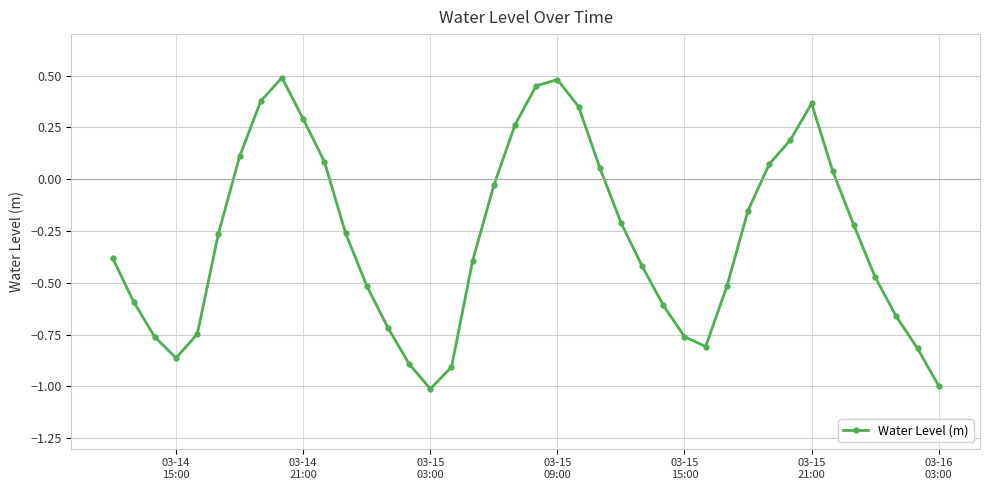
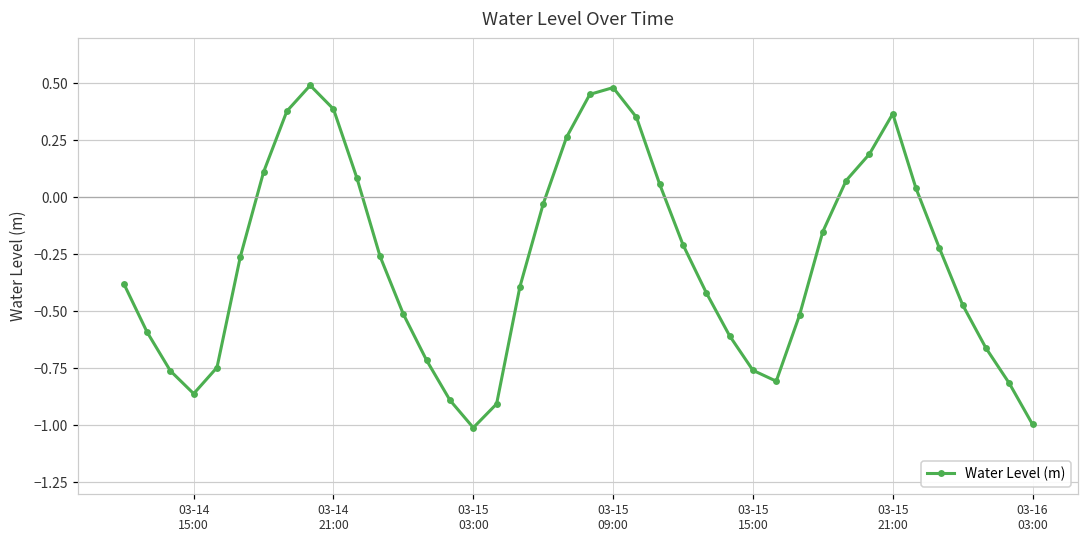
  {
    "03-14 15:00": -0.86,
-   "03-14 21:00": 0.29,
+   "03-14 21:00": 0.39,
    "03-15 03:00": -1.01,
    "03-15 09:00": 0.48,
    "03-15 15:00": -0.76,
    "03-15 21:00": 0.37,
    "03-16 03:00": -1.00
  }
